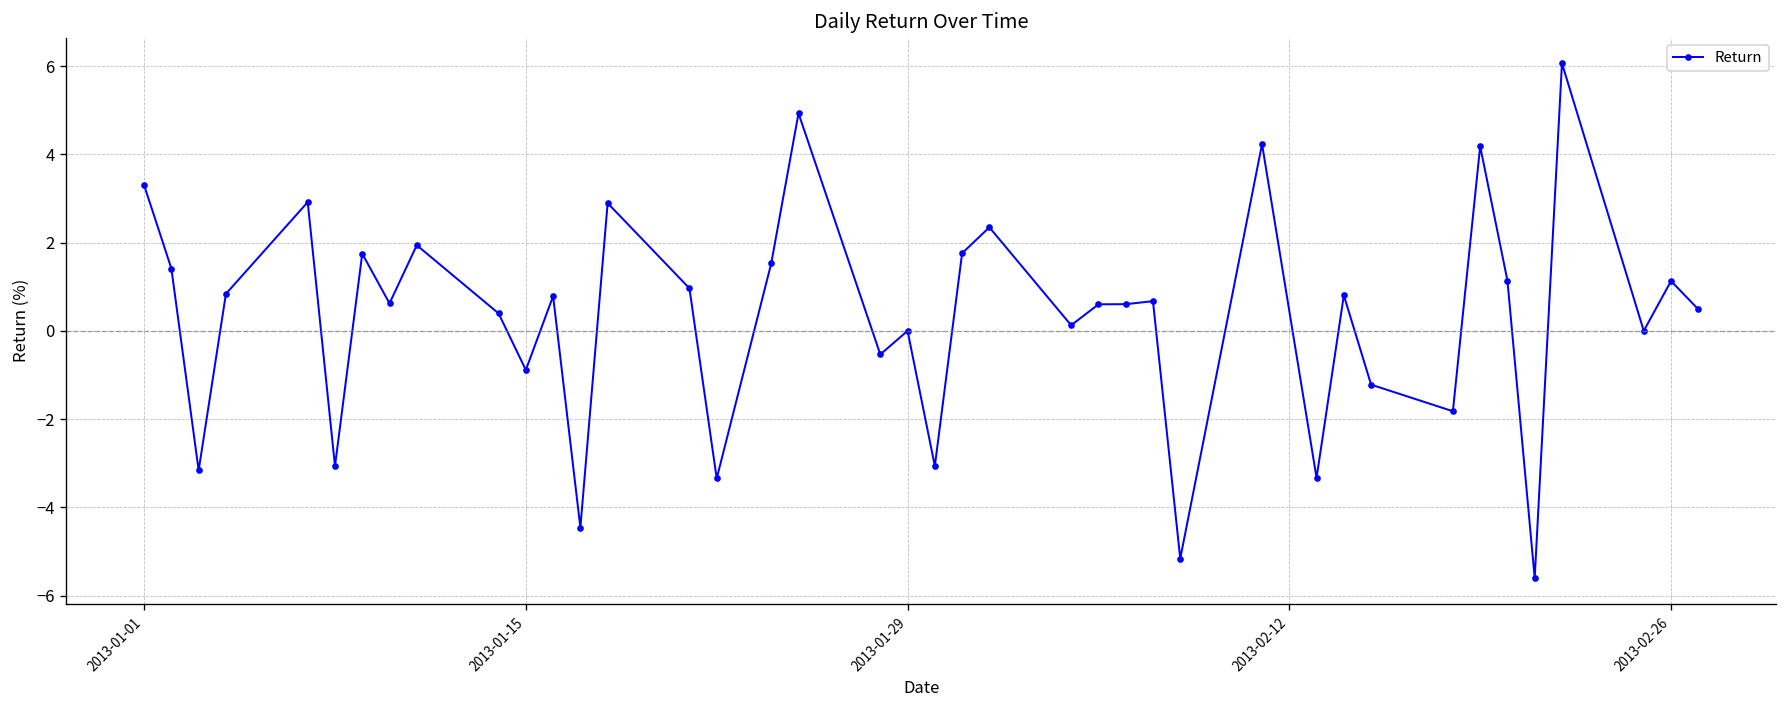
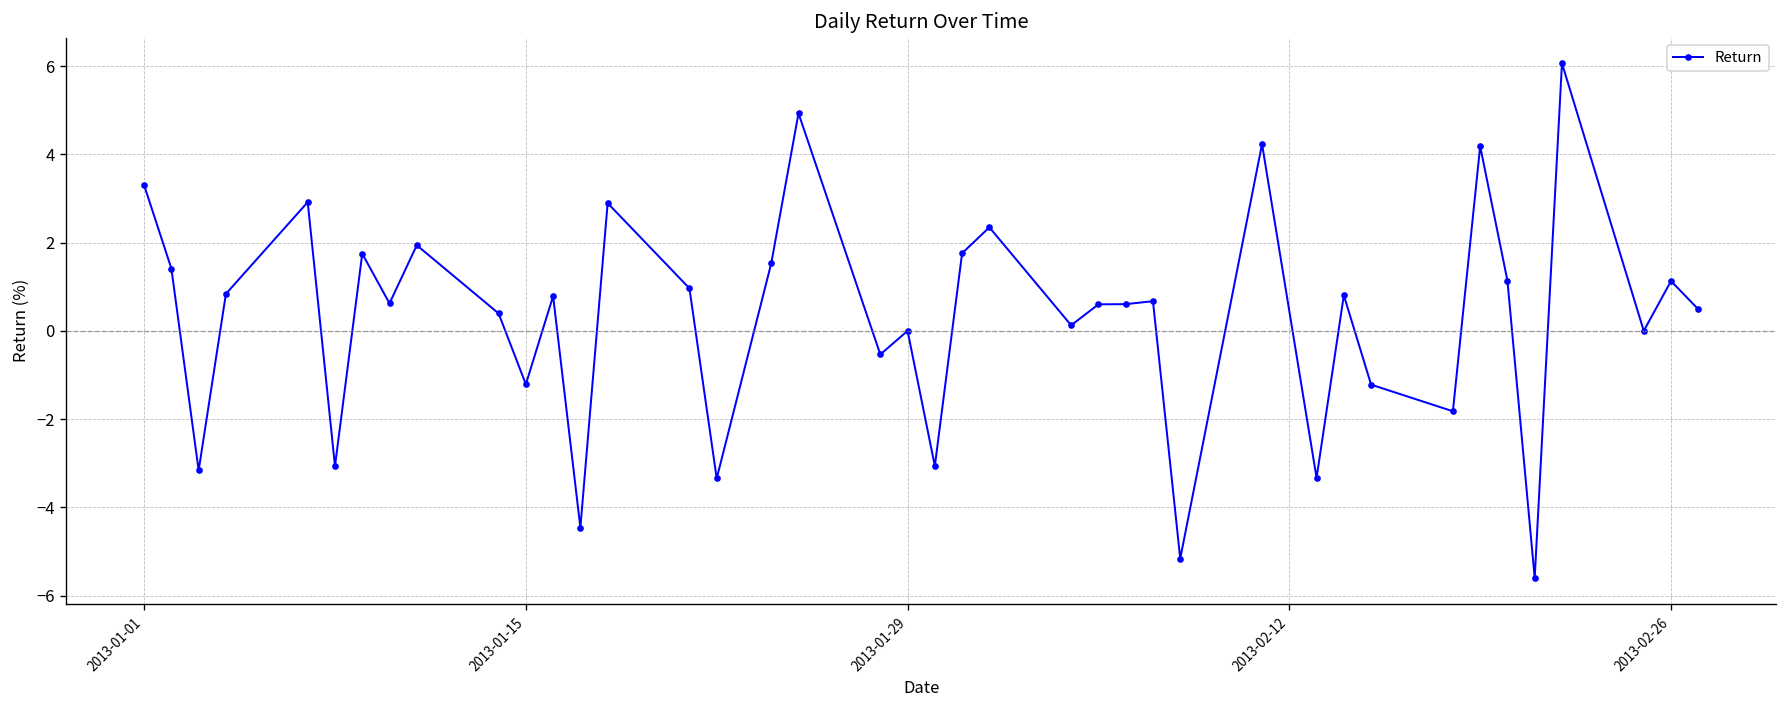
  {
    "2013-01-01": 3.3,
-   "2013-01-15": -0.9,
+   "2013-01-15": -1.2,
    "2013-01-29": 0.0,
    "2013-02-26": 1.1
  }
